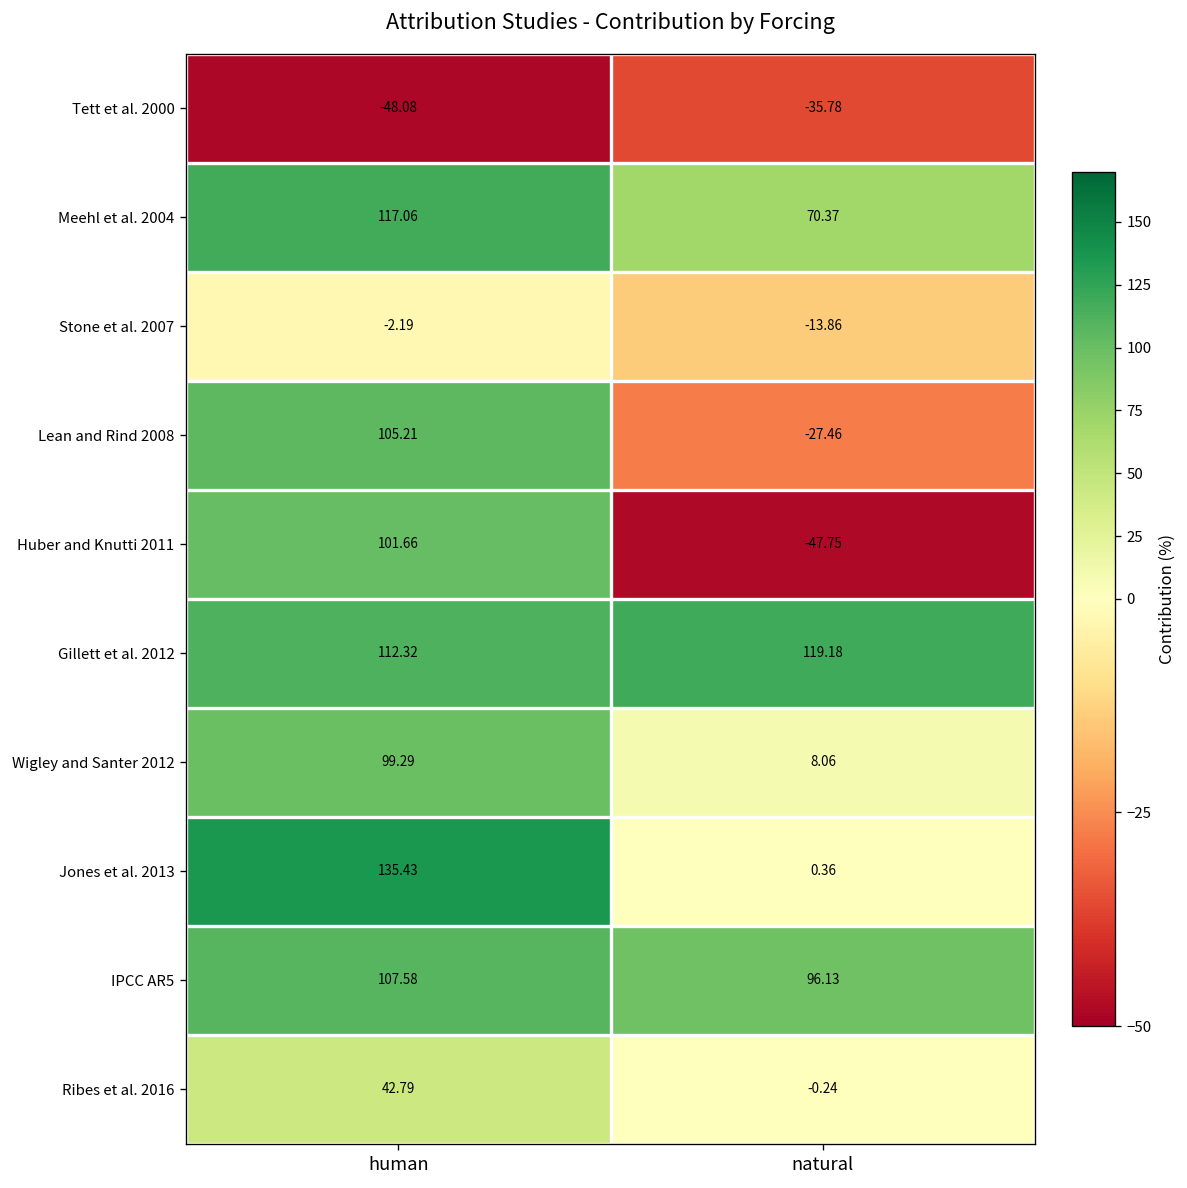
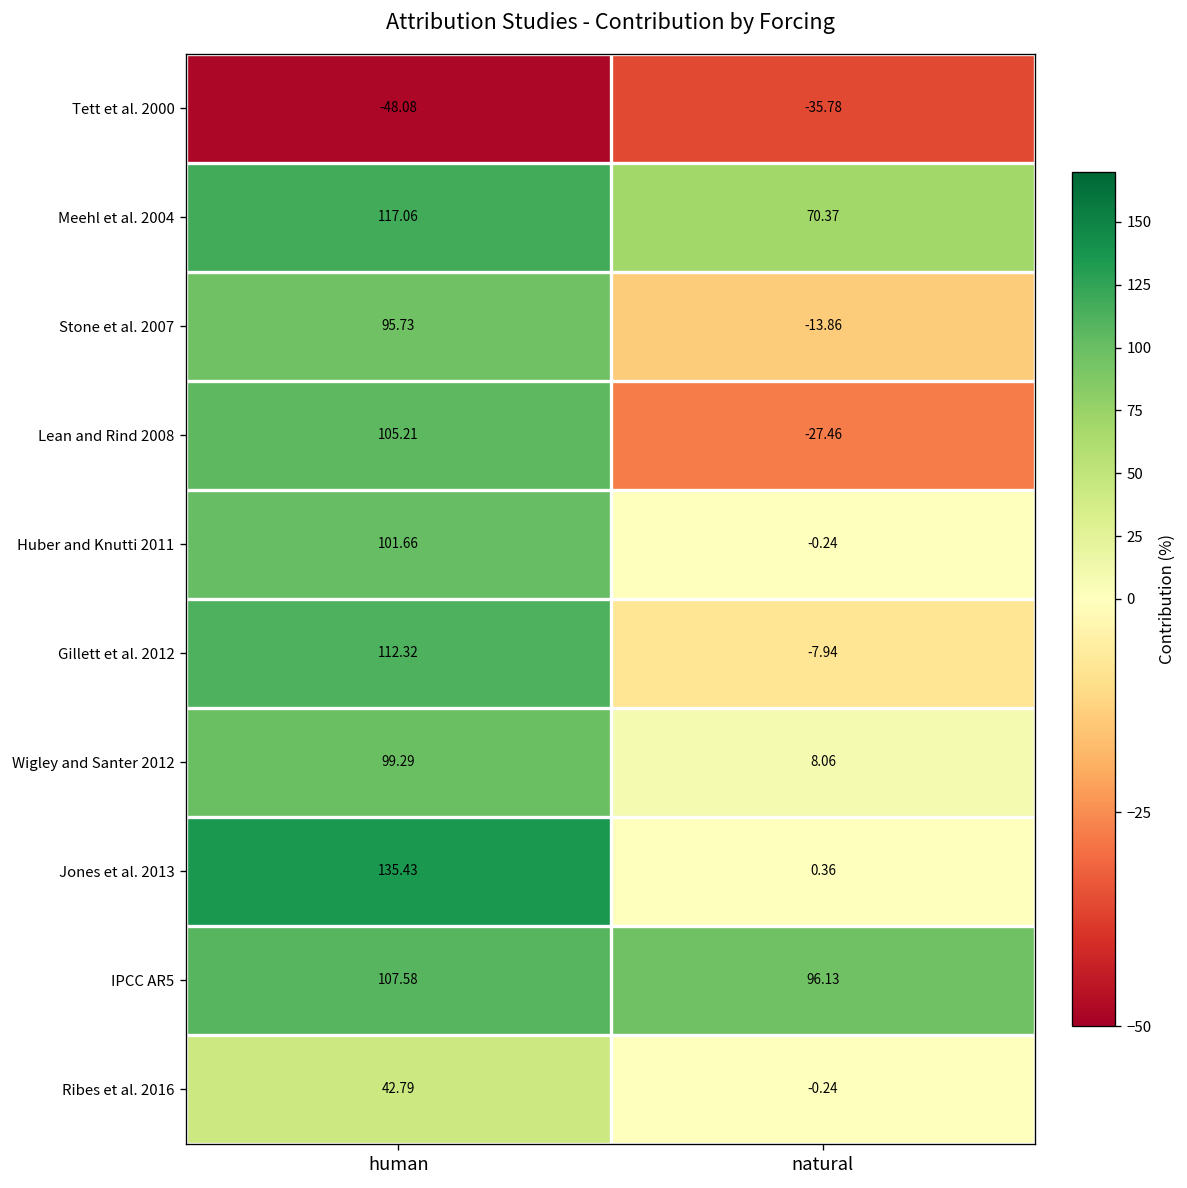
  {
    "Tett et al. 2000": {
      "human": -48.08,
      "natural": -35.78
    },
    "Meehl et al. 2004": {
      "human": 117.06,
      "natural": 70.37
    },
    "Stone et al. 2007": {
-     "human": -2.19,
+     "human": 95.73,
      "natural": -13.86
    },
    "Lean and Rind 2008": {
      "human": 105.21,
      "natural": -27.46
    },
    "Huber and Knutti 2011": {
      "human": 101.66,
-     "natural": -47.75
+     "natural": -0.24
    },
    "Gillett et al. 2012": {
      "human": 112.32,
-     "natural": 119.18
+     "natural": -7.94
    },
    "Wigley and Santer 2012": {
      "human": 99.29,
      "natural": 8.06
    },
    "Jones et al. 2013": {
      "human": 135.43,
      "natural": 0.36
    },
    "IPCC AR5": {
      "human": 107.58,
      "natural": 96.13
    },
    "Ribes et al. 2016": {
      "human": 42.79,
      "natural": -0.24
    }
  }
